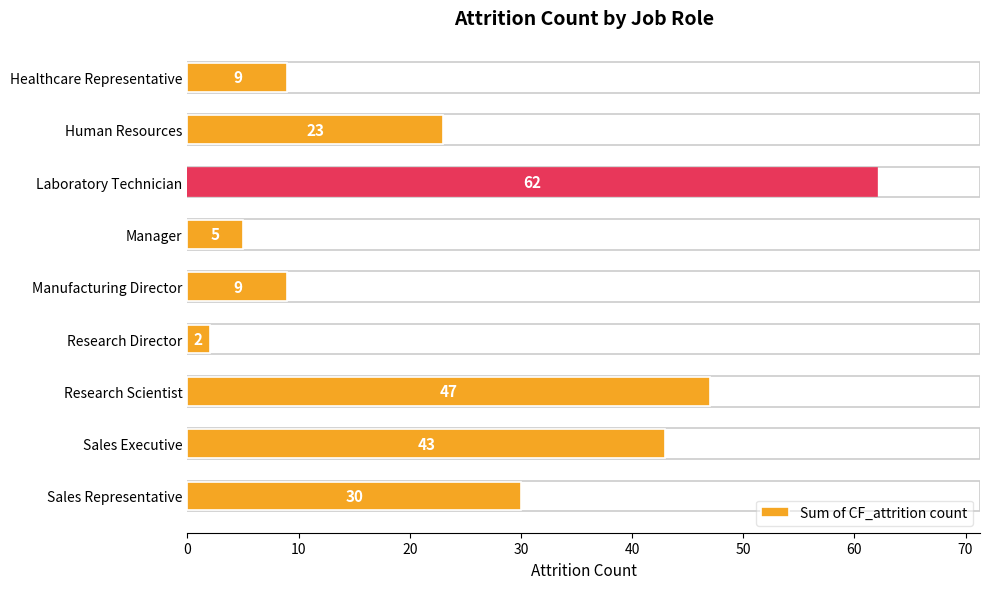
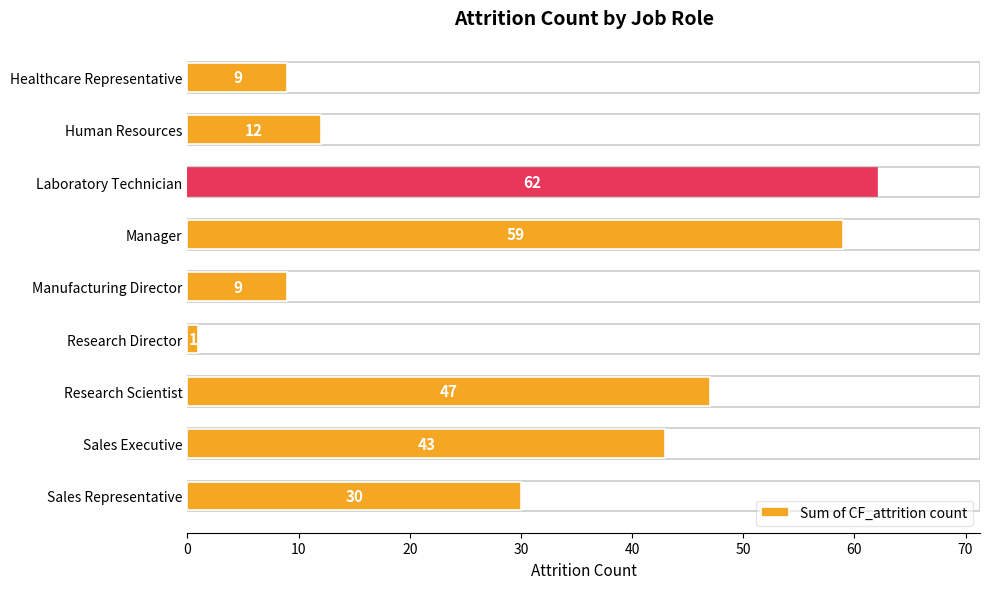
  {
    "Healthcare Representative": 9,
-   "Human Resources": 23,
+   "Human Resources": 12,
    "Laboratory Technician": 62,
-   "Manager": 5,
+   "Manager": 59,
    "Manufacturing Director": 9,
-   "Research Director": 2,
+   "Research Director": 1,
    "Research Scientist": 47,
    "Sales Executive": 43,
    "Sales Representative": 30
  }
